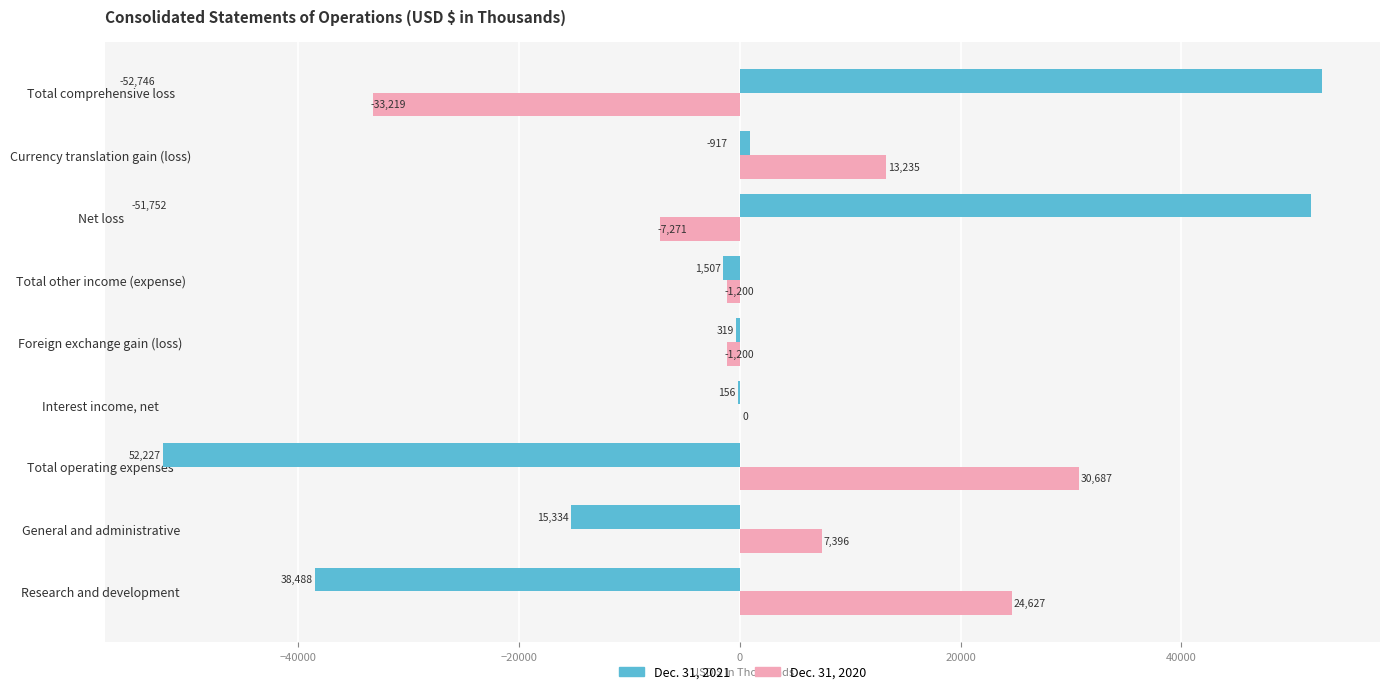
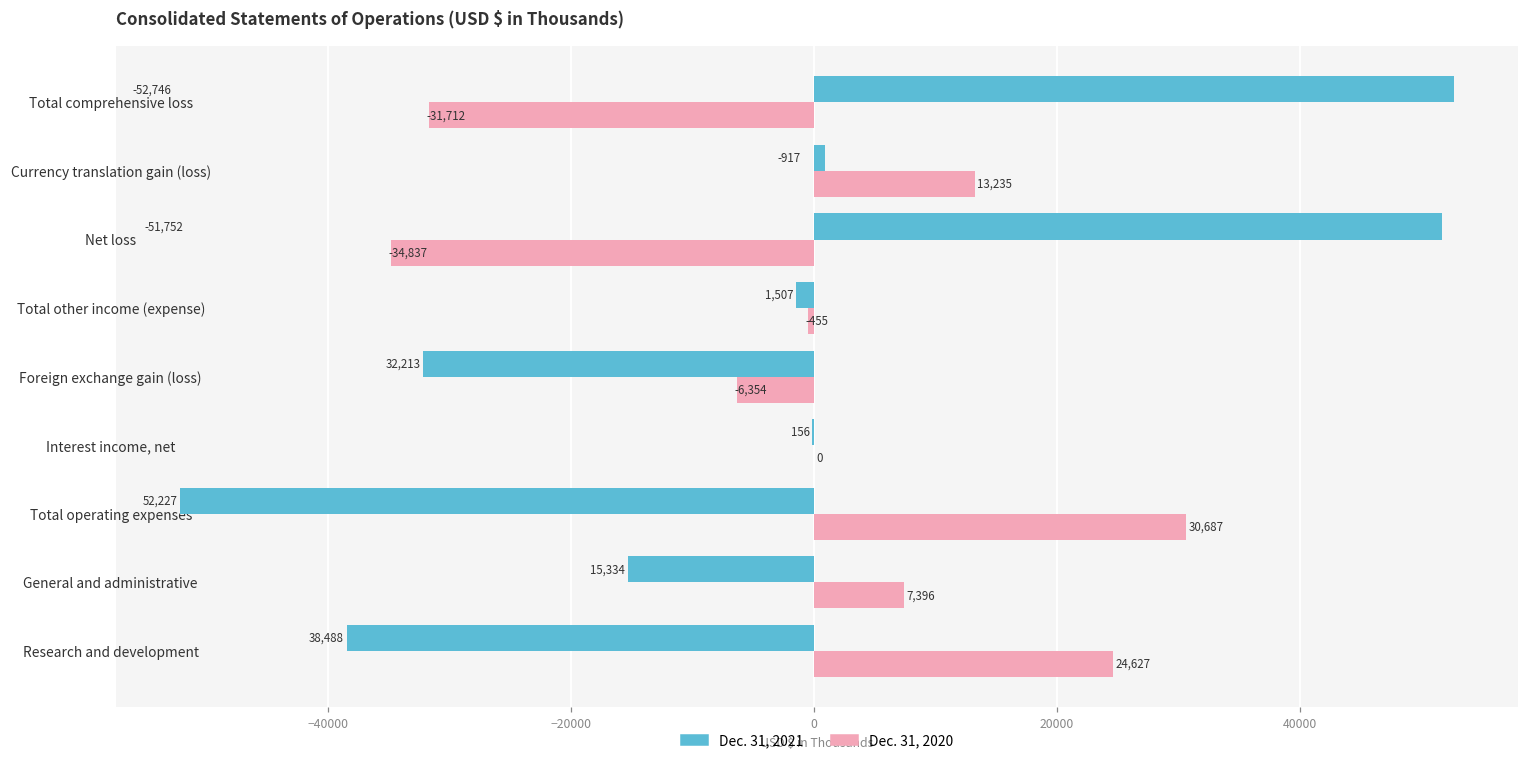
  {
    "Dec. 31, 2021": {
-     "Foreign exchange gain (loss)": "319"
+     "Foreign exchange gain (loss)": "32,213"
    },
    "Dec. 31, 2020": {
-     "Total comprehensive loss": "-33,219",
+     "Total comprehensive loss": "-31,712",
      "Currency translation gain (loss)": "13,235",
-     "Net loss": "-7,271",
-     "Total other income (expense)": "-1,200",
-     "Foreign exchange gain (loss)": "-1,200",
+     "Net loss": "-34,837",
+     "Total other income (expense)": "-455",
+     "Foreign exchange gain (loss)": "-6,354",
      "Interest income, net": "0",
      "Total operating expenses": "30,687",
      "General and administrative": "7,396",
      "Research and development": "24,627"
    }
  }
